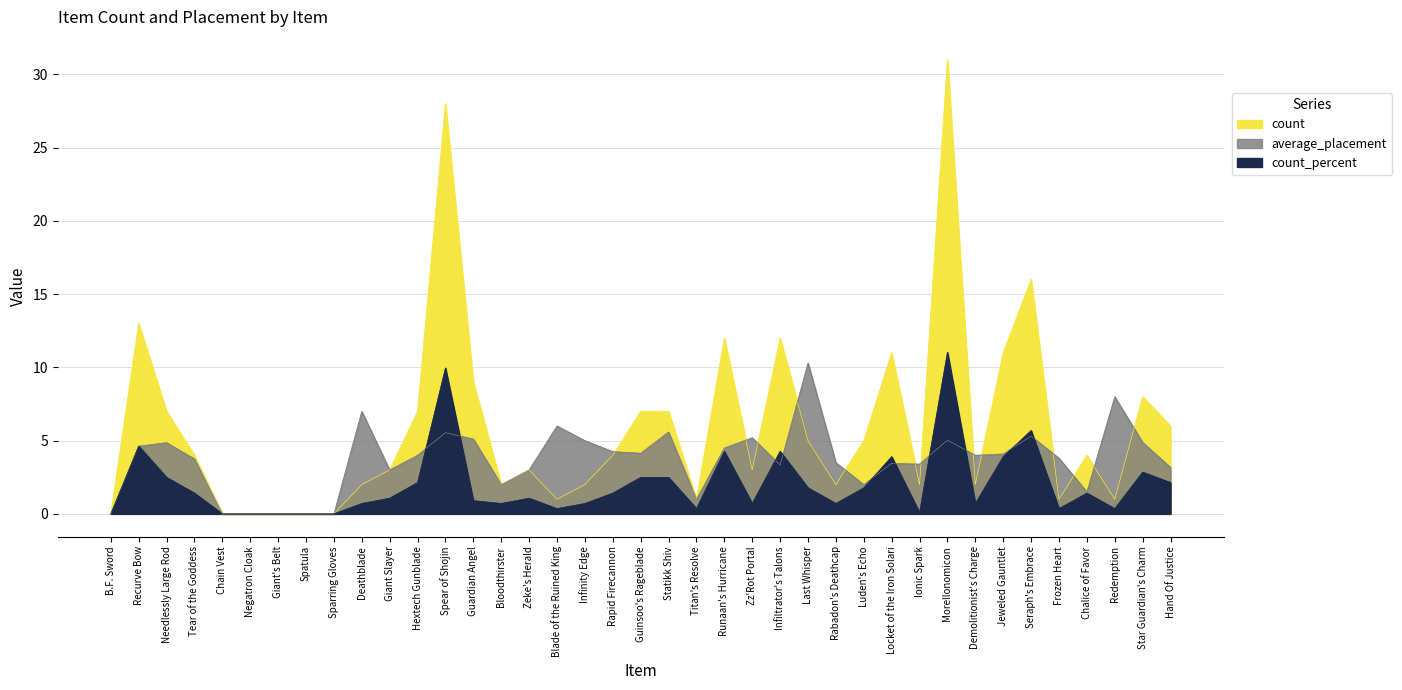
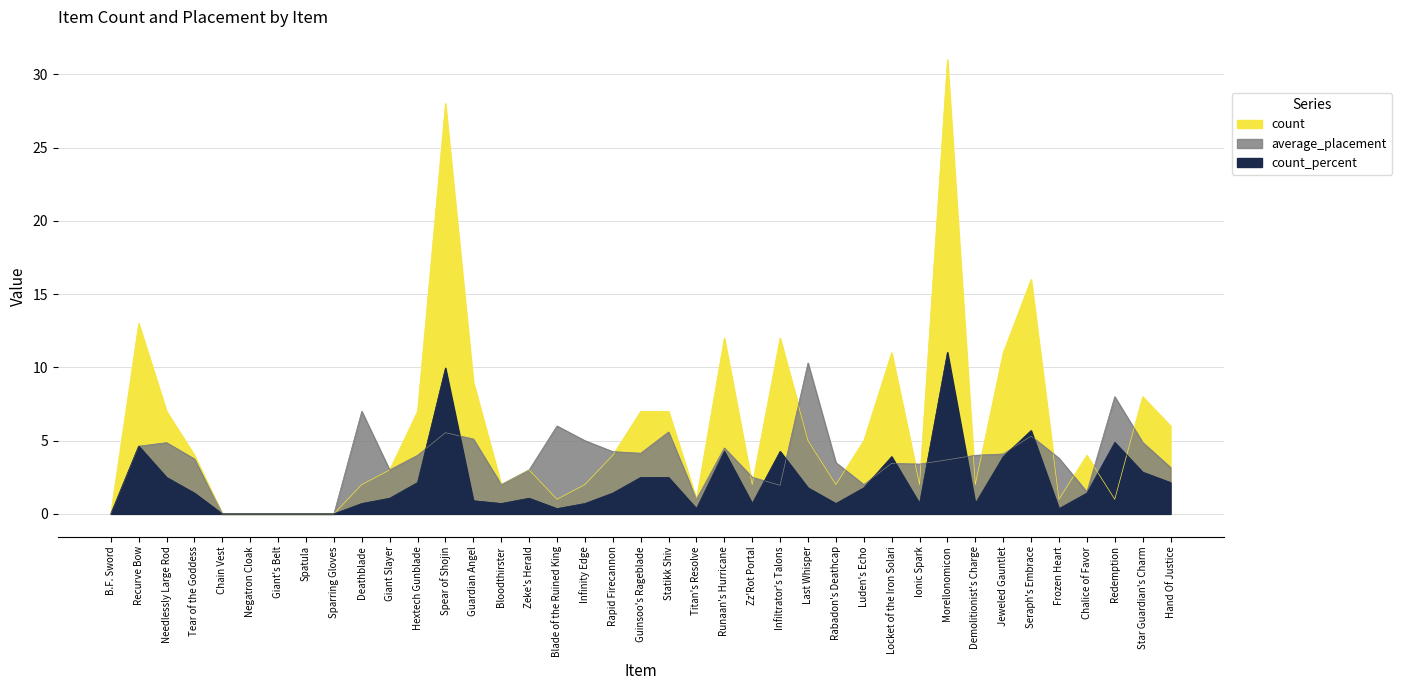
  {
    "count": {
      "Recurve Bow": 13,
      "Needlessly Large Rod": 7,
      "Tear of the Goddess": 4,
      "Deathblade": 2,
      "Hextech Gunblade": 7,
      "Spear of Shojin": 28,
      "Guardian Angel": 9,
      "Blade of the Ruined King": 1,
      "Infinity Edge": 2,
      "Rapid Firecannon": 4,
      "Guinsoo's Rageblade": 7,
      "Statikk Shiv": 7,
      "Runaan's Hurricane": 12,
-     "Zz'Rot Portal": 3,
+     "Zz'Rot Portal": 2,
      "Infiltrator's Talons": 12,
      "Last Whisper": 5,
      "Rabadon's Deathcap": 2,
      "Luden's Echo": 5,
      "Locket of the Iron Solari": 11,
      "Ionic Spark": 2,
      "Morellonomicon": 31,
      "Demolitionist's Charge": 2,
      "Jeweled Gauntlet": 11,
      "Seraph's Embrace": 16,
      "Frozen Heart": 1,
      "Chalice of Favor": 4,
      "Redemption": 1,
      "Star Guardian's Charm": 8,
      "Hand Of Justice": 6
    },
    "average_placement": {
      "Needlessly Large Rod": 4.9,
      "Tear of the Goddess": 3.8,
      "Deathblade": 7.0,
      "Hextech Gunblade": 4.0,
      "Spear of Shojin": 5.5,
      "Guardian Angel": 5.1,
      "Blade of the Ruined King": 6.0,
      "Infinity Edge": 5.0,
      "Rapid Firecannon": 4.3,
      "Guinsoo's Rageblade": 4.1,
      "Statikk Shiv": 5.6,
      "Runaan's Hurricane": 4.5,
-     "Zz'Rot Portal": 5.2,
-     "Infiltrator's Talons": 3.3,
+     "Zz'Rot Portal": 2.5,
+     "Infiltrator's Talons": 2.0,
      "Last Whisper": 10.3,
      "Rabadon's Deathcap": 3.5,
      "Luden's Echo": 2.0,
      "Locket of the Iron Solari": 3.5,
      "Ionic Spark": 3.4,
-     "Morellonomicon": 5.0,
+     "Morellonomicon": 3.7,
      "Demolitionist's Charge": 4.0,
      "Jeweled Gauntlet": 4.1,
      "Seraph's Embrace": 5.3,
      "Frozen Heart": 3.8,
      "Redemption": 8.0,
      "Star Guardian's Charm": 4.9,
      "Hand Of Justice": 3.2
    },
    "count_percent": {
      "Needlessly Large Rod": 2.5,
      "Tear of the Goddess": 1.4,
      "Deathblade": 0.7,
      "Giant Slayer": 1.1,
      "Hextech Gunblade": 2.1,
      "Spear of Shojin": 10.0,
      "Guardian Angel": 0.9,
      "Bloodthirster": 0.7,
      "Zeke's Herald": 1.1,
      "Blade of the Ruined King": 0.4,
      "Infinity Edge": 0.7,
      "Rapid Firecannon": 1.4,
      "Guinsoo's Rageblade": 2.5,
      "Statikk Shiv": 2.5,
      "Titan's Resolve": 0.4,
      "Runaan's Hurricane": 4.3,
      "Zz'Rot Portal": 0.7,
      "Infiltrator's Talons": 4.3,
      "Last Whisper": 1.8,
      "Rabadon's Deathcap": 0.7,
      "Luden's Echo": 1.8,
      "Locket of the Iron Solari": 3.9,
-     "Ionic Spark": 0.1,
+     "Ionic Spark": 0.7,
      "Morellonomicon": 11.0,
      "Demolitionist's Charge": 0.7,
      "Jeweled Gauntlet": 3.9,
      "Seraph's Embrace": 5.7,
      "Frozen Heart": 0.4,
-     "Redemption": 0.4,
+     "Redemption": 4.9,
      "Star Guardian's Charm": 2.9,
      "Hand Of Justice": 2.1
    }
  }
